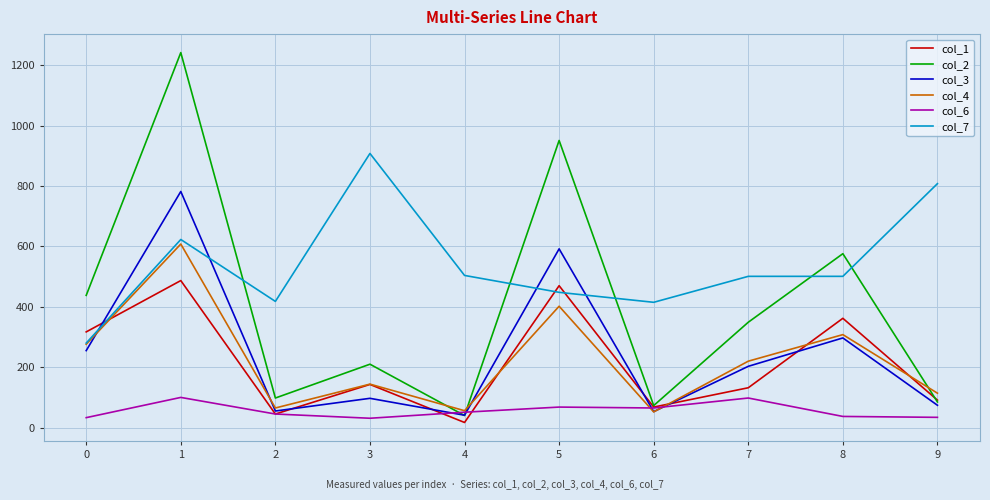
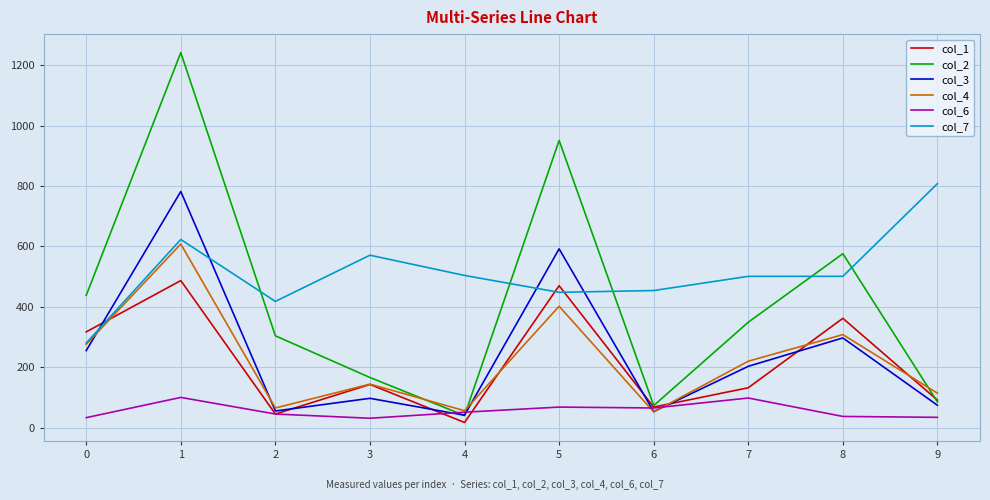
  {
    "col_1": {
      "0": 320,
      "1": 490,
      "4": 20,
      "5": 470,
      "7": 130,
      "8": 360
    },
    "col_2": {
      "0": 440,
      "1": 1240,
-     "2": 100,
-     "3": 210,
+     "2": 300,
+     "3": 170,
      "5": 950,
      "7": 350,
      "8": 580
    },
    "col_3": {
      "0": 260,
      "1": 780,
      "2": 60,
      "3": 100,
      "5": 590,
      "7": 200,
      "8": 300,
      "9": 70
    },
    "col_4": {
      "1": 610,
      "2": 70,
      "5": 400,
      "7": 220,
      "8": 310,
      "9": 110
    },
    "col_6": {
      "0": 30,
      "1": 100,
      "3": 30,
      "5": 70,
      "7": 100,
      "8": 40,
      "9": 30
    },
    "col_7": {
      "1": 620,
      "2": 420,
-     "3": 910,
+     "3": 570,
      "4": 500,
      "5": 450,
-     "6": 420,
+     "6": 450,
      "7": 500,
      "8": 500,
      "9": 810
    }
  }
